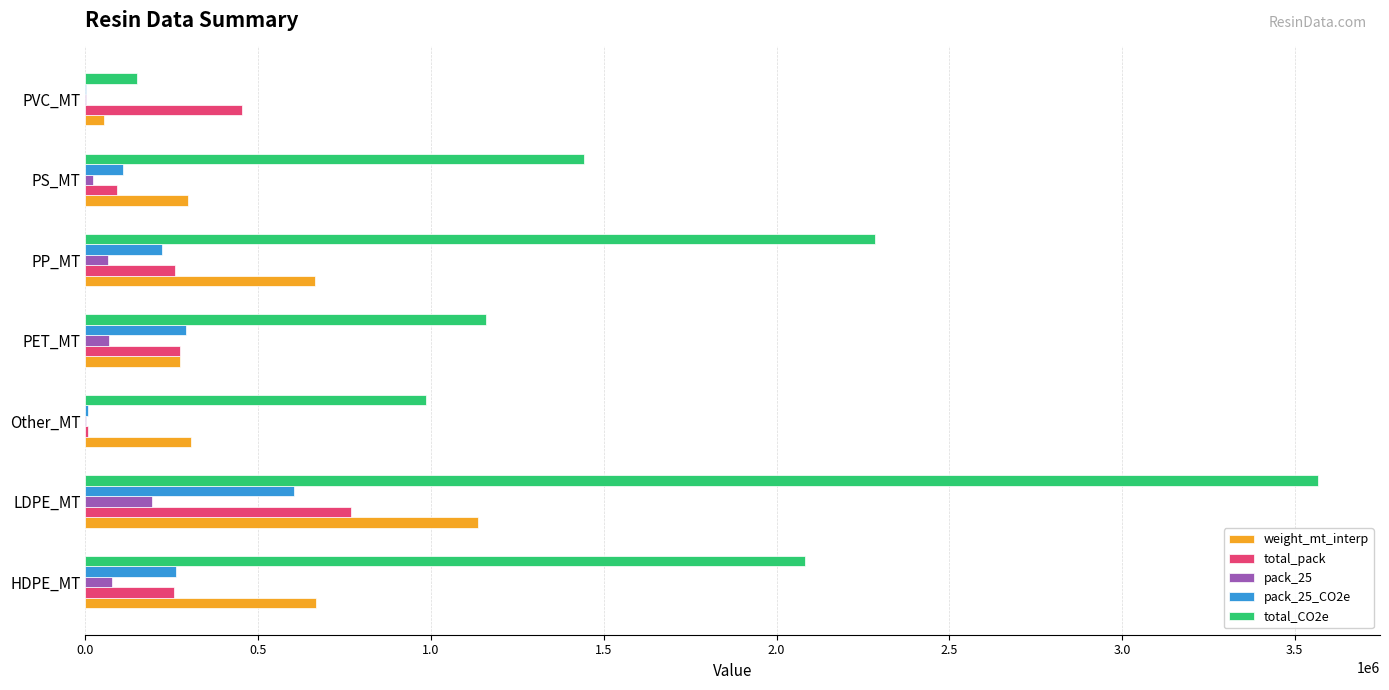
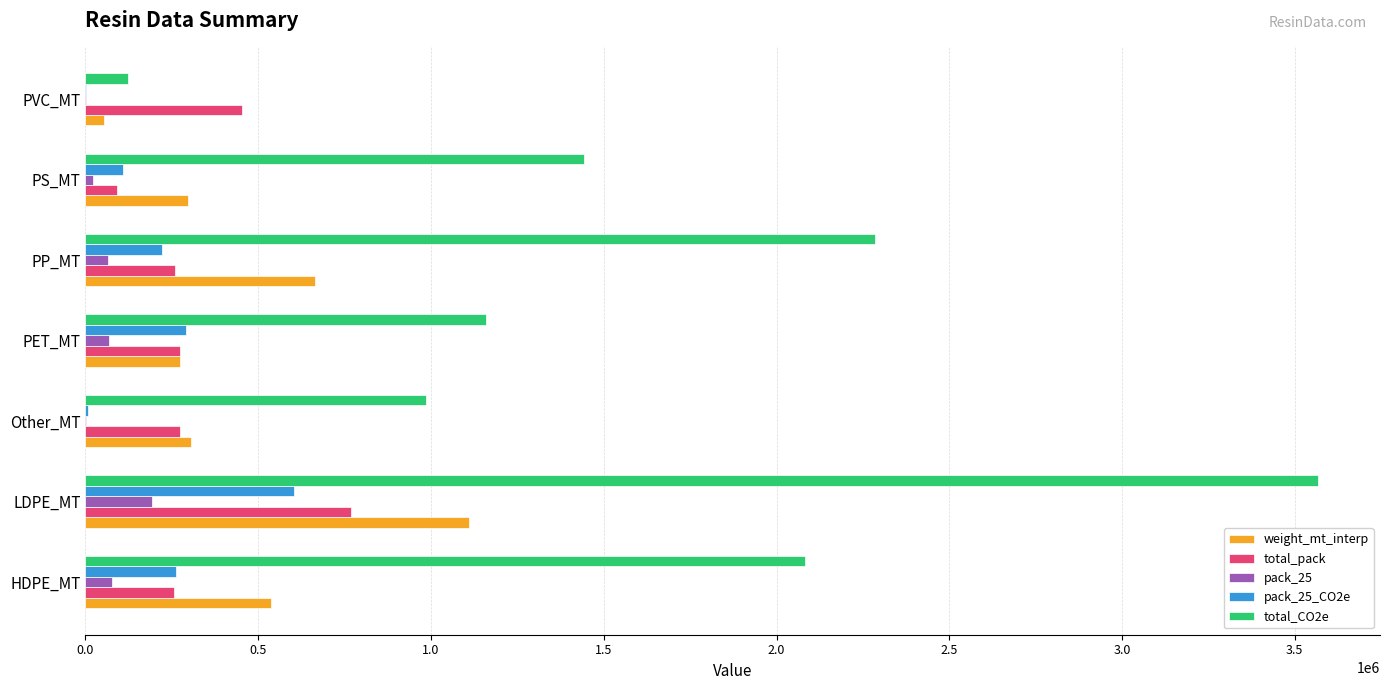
  {
    "weight_mt_interp": {
      "PVC_MT": 50000,
      "PS_MT": 300000,
      "PP_MT": 660000,
      "PET_MT": 270000,
      "Other_MT": 310000,
-     "LDPE_MT": 1140000,
-     "HDPE_MT": 670000
+     "LDPE_MT": 1110000,
+     "HDPE_MT": 540000
    },
    "total_pack": {
      "PVC_MT": 450000,
      "PS_MT": 90000,
      "PP_MT": 260000,
      "PET_MT": 270000,
-     "Other_MT": 10000,
+     "Other_MT": 270000,
      "LDPE_MT": 770000,
      "HDPE_MT": 260000
    },
    "pack_25": {
      "PS_MT": 20000,
      "PP_MT": 60000,
      "PET_MT": 70000,
      "LDPE_MT": 190000,
      "HDPE_MT": 80000
    },
    "pack_25_CO2e": {
      "PS_MT": 110000,
      "PP_MT": 220000,
      "PET_MT": 290000,
      "LDPE_MT": 600000,
      "HDPE_MT": 260000
    },
    "total_CO2e": {
-     "PVC_MT": 150000,
+     "PVC_MT": 120000,
      "PS_MT": 1440000,
      "PP_MT": 2280000,
      "PET_MT": 1160000,
      "Other_MT": 990000,
      "LDPE_MT": 3570000,
      "HDPE_MT": 2080000
    }
  }
